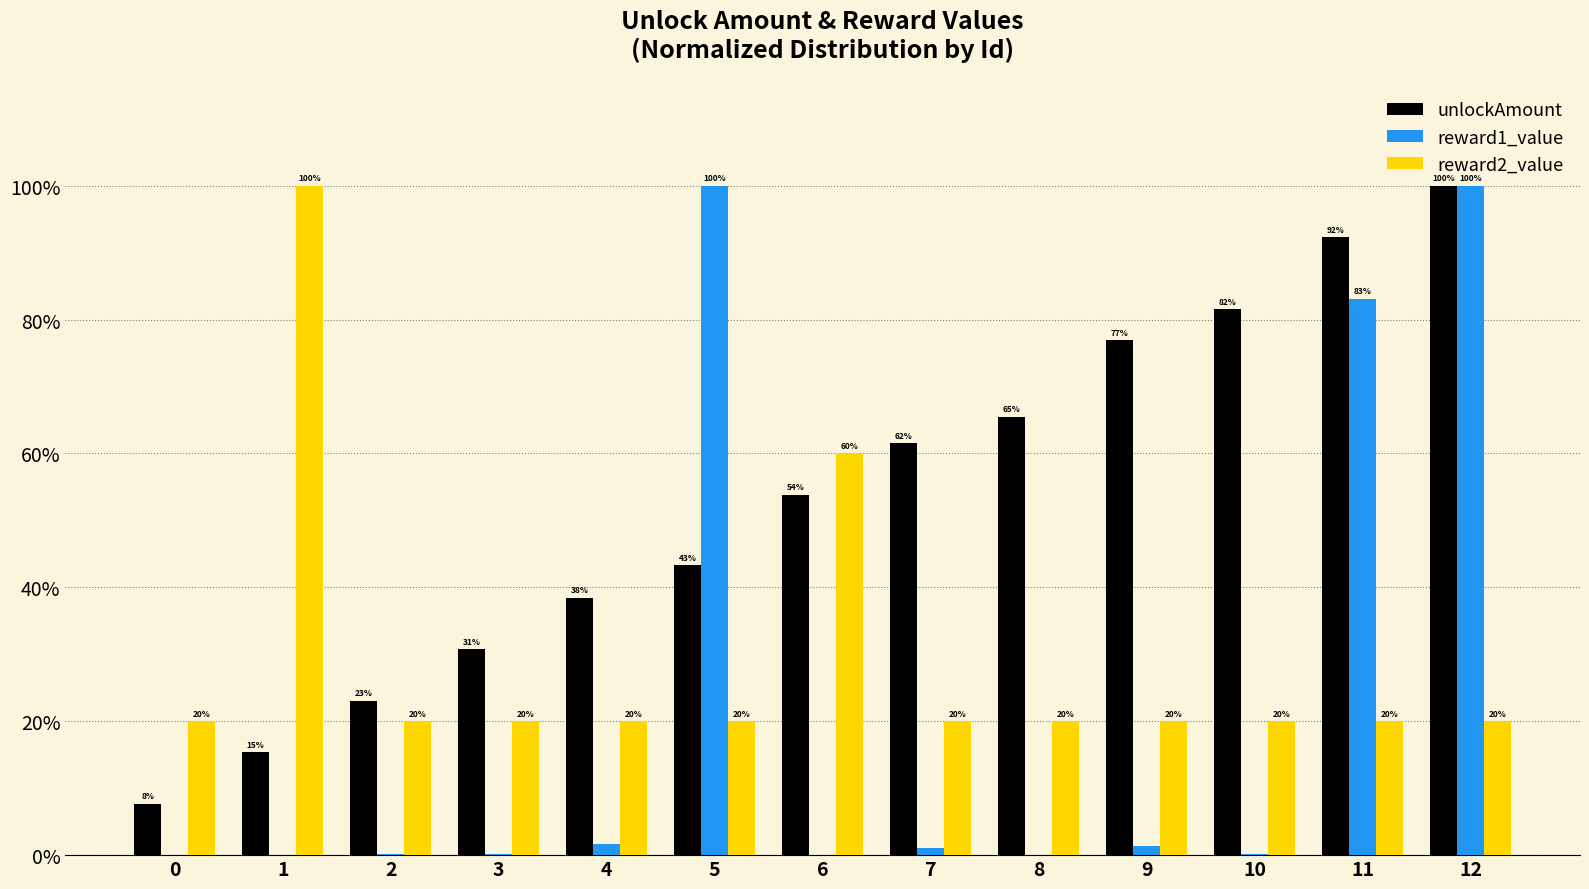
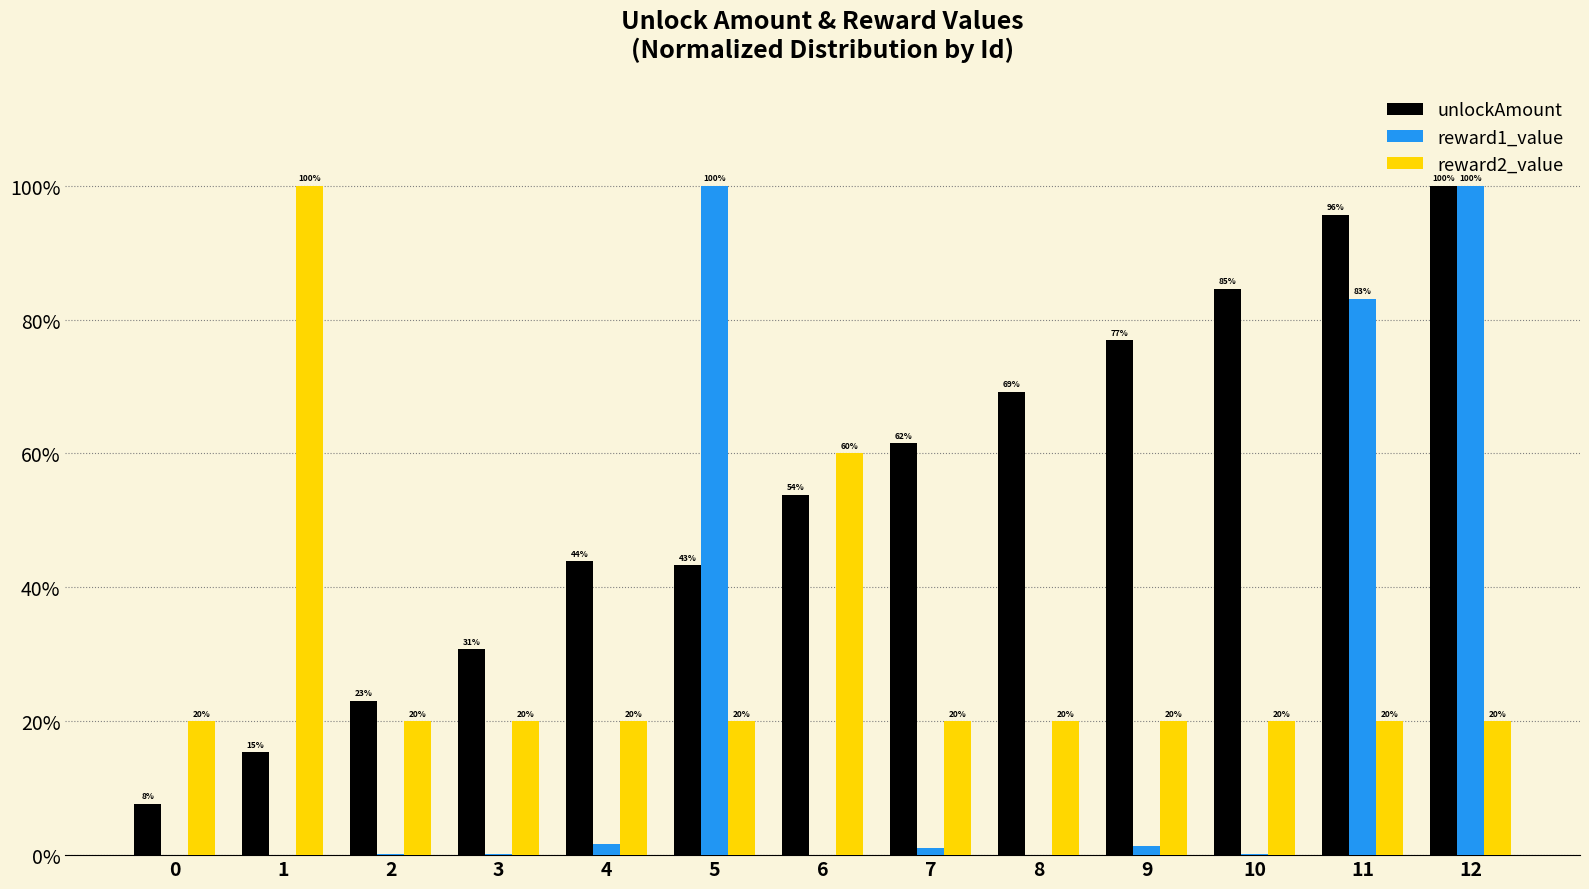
  {
    "unlockAmount": {
      "0": "8%",
      "1": "15%",
      "2": "23%",
      "3": "31%",
-     "4": "38%",
+     "4": "44%",
      "5": "43%",
      "6": "54%",
      "7": "62%",
-     "8": "65%",
+     "8": "69%",
      "9": "77%",
-     "10": "82%",
-     "11": "92%",
+     "10": "85%",
+     "11": "96%",
      "12": "100%"
    },
    "reward1_value": {
      "5": "100%",
      "11": "83%",
      "12": "100%"
    },
    "reward2_value": {
      "0": "20%",
      "1": "100%",
      "2": "20%",
      "3": "20%",
      "4": "20%",
      "5": "20%",
      "6": "60%",
      "7": "20%",
      "8": "20%",
      "9": "20%",
      "10": "20%",
      "11": "20%",
      "12": "20%"
    }
  }
